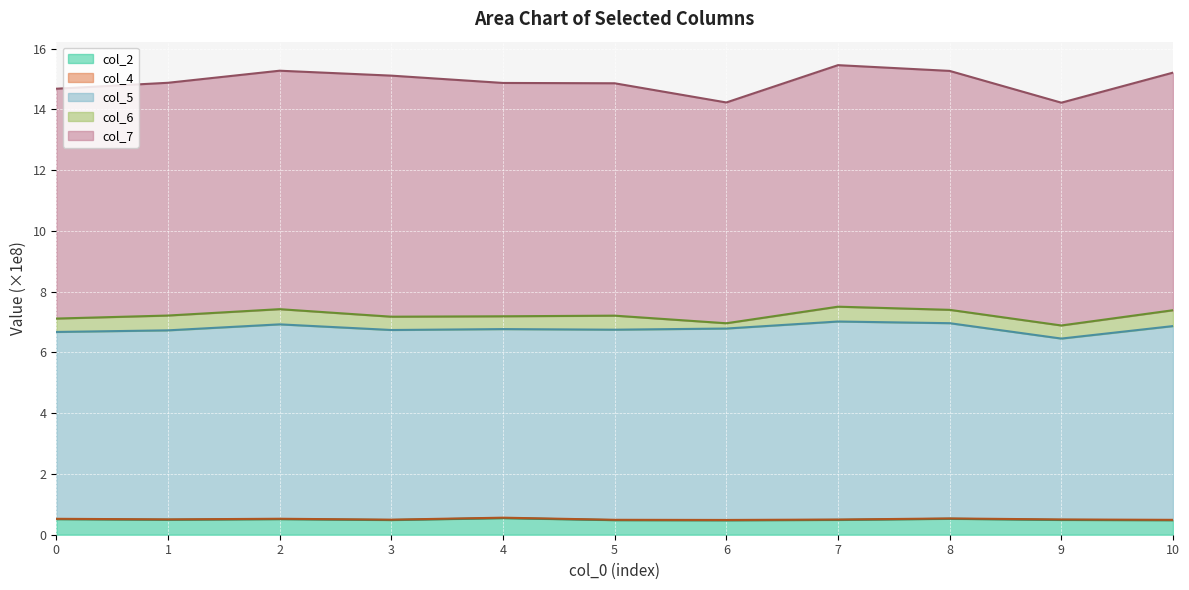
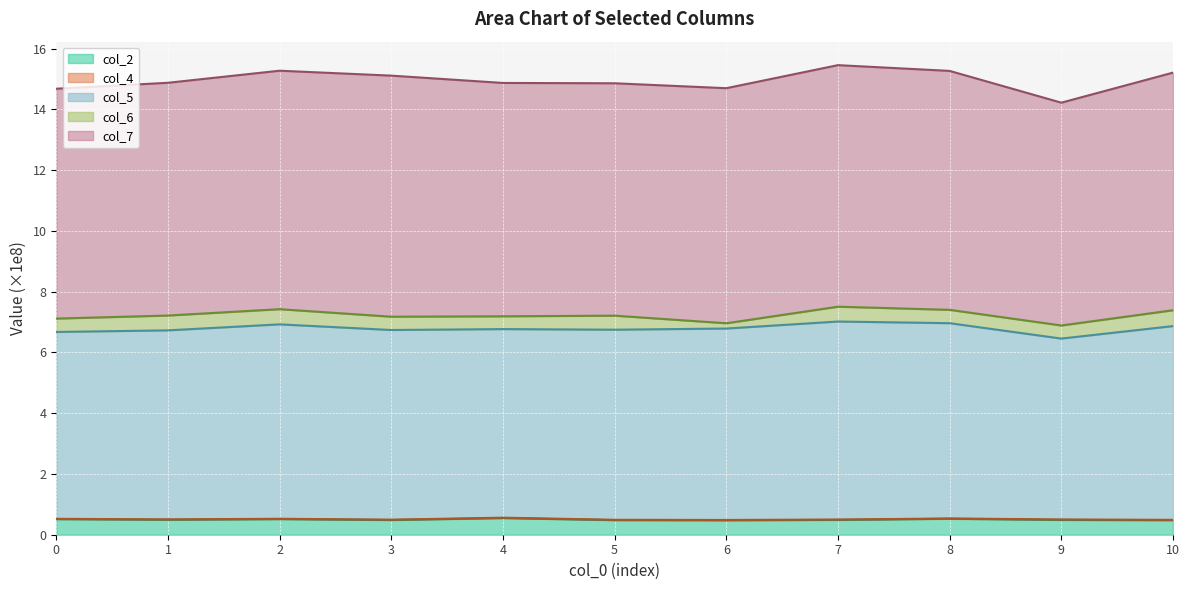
  {
    "col_5": {
      "0": 6.2,
      "1": 6.2,
      "2": 6.4,
      "3": 6.2,
      "4": 6.2,
      "5": 6.3,
      "6": 6.3,
      "7": 6.5,
      "8": 6.4,
      "9": 6.0,
      "10": 6.4
    },
    "col_6": {
      "0": 0.4,
      "1": 0.5,
      "2": 0.5,
      "3": 0.4,
      "4": 0.4,
      "5": 0.5,
      "6": 0.2,
      "7": 0.5,
      "8": 0.4,
      "9": 0.4,
      "10": 0.5
    },
    "col_7": {
      "0": 7.6,
      "1": 7.7,
      "2": 7.9,
      "3": 7.9,
      "4": 7.7,
      "5": 7.7,
-     "6": 7.3,
+     "6": 7.7,
      "7": 8.0,
      "8": 7.9,
      "9": 7.3,
      "10": 7.8
    }
  }
